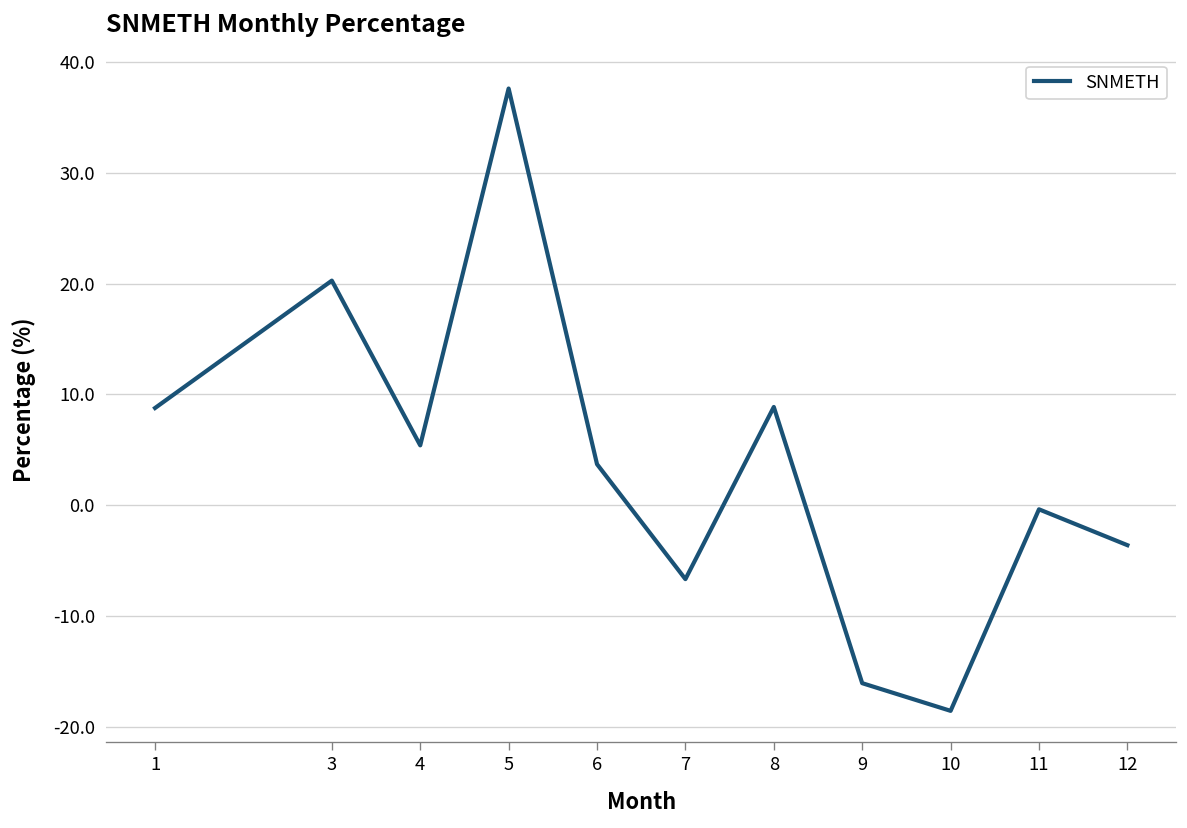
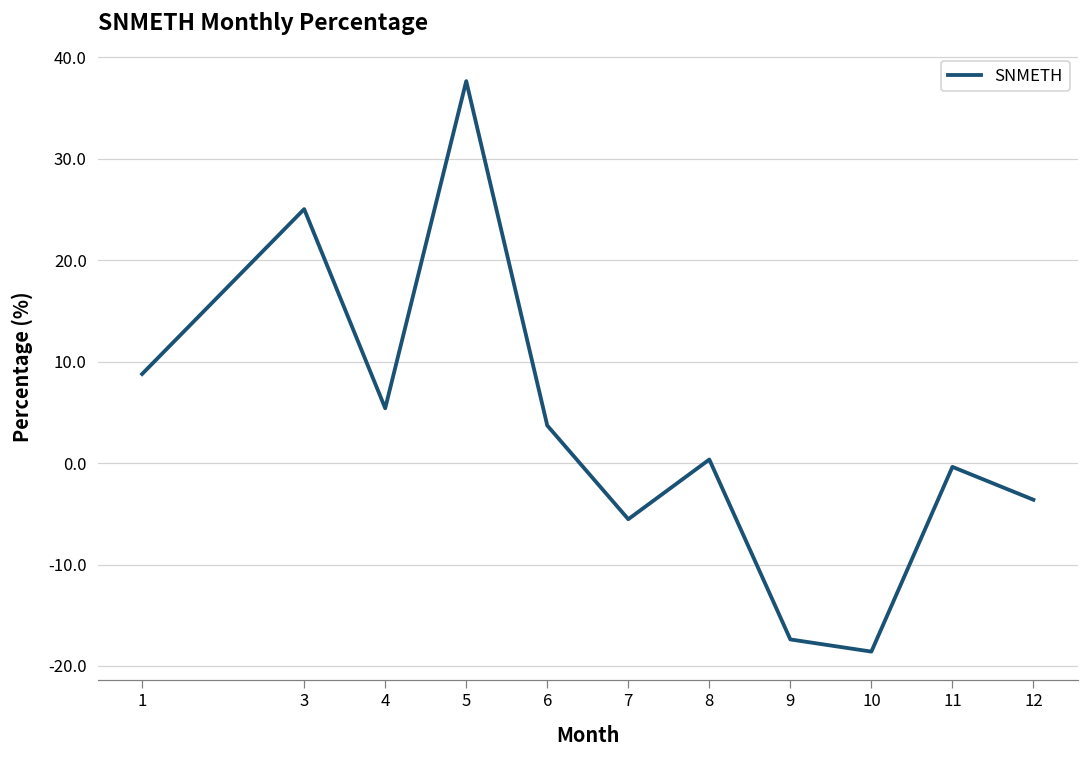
  {
    "1": 9,
-   "3": 20,
+   "3": 25,
    "4": 5,
    "5": 38,
    "6": 4,
-   "7": -7,
-   "8": 9,
-   "9": -16,
+   "7": -6,
+   "8": 0,
+   "9": -17,
    "10": -19,
    "11": 0,
    "12": -4
  }
